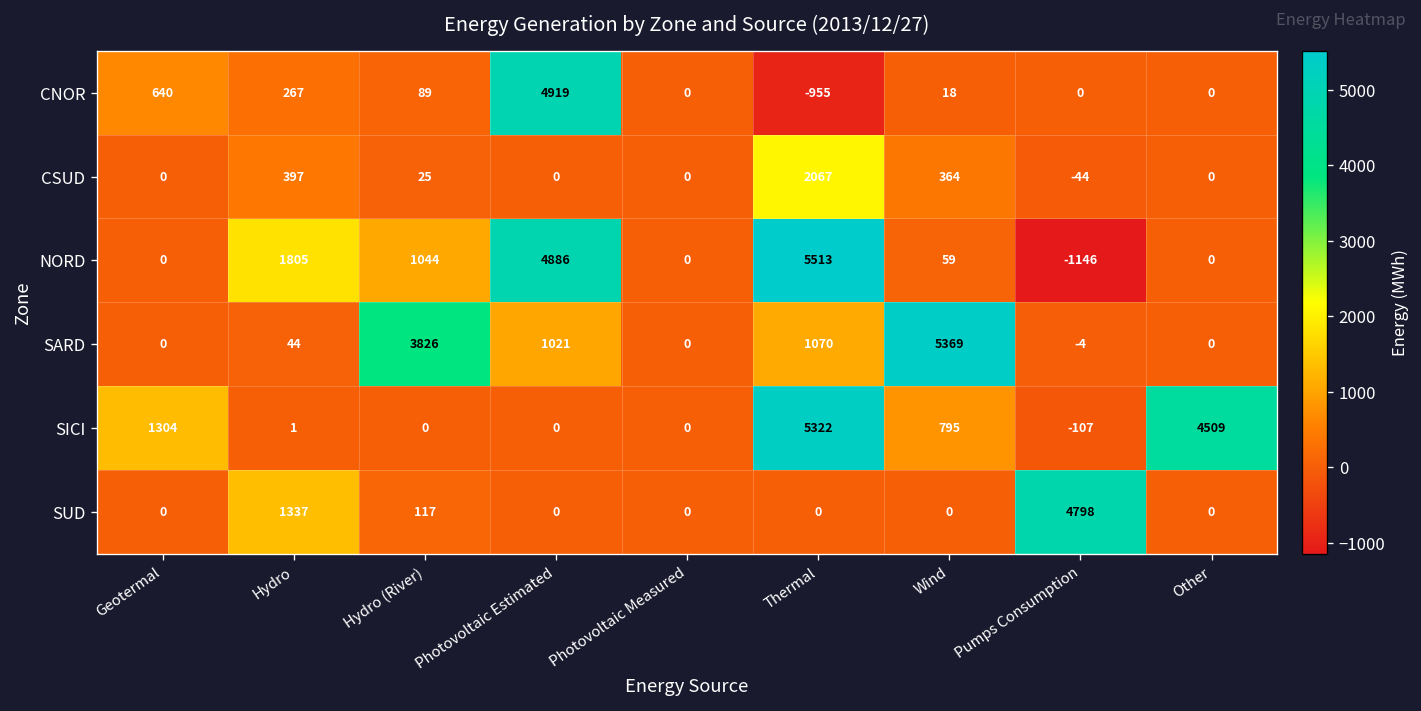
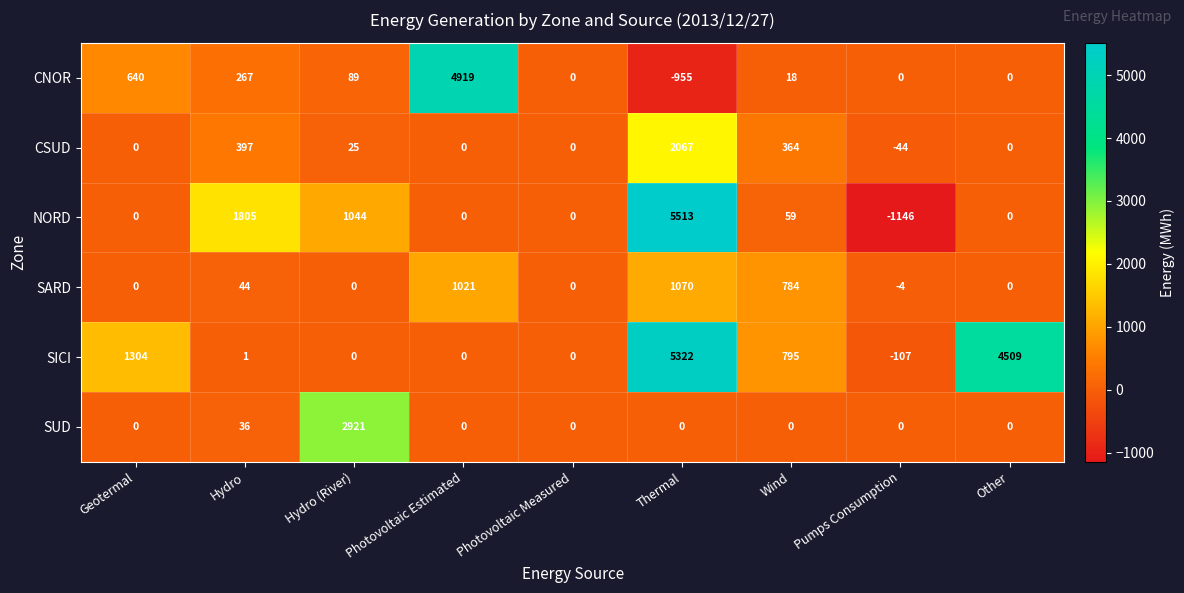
  {
    "CNOR": {
      "Geotermal": 640,
      "Hydro": 267,
      "Hydro (River)": 89,
      "Photovoltaic Estimated": 4919,
      "Photovoltaic Measured": 0,
      "Thermal": -955,
      "Wind": 18,
      "Pumps Consumption": 0,
      "Other": 0
    },
    "CSUD": {
      "Geotermal": 0,
      "Hydro": 397,
      "Hydro (River)": 25,
      "Photovoltaic Estimated": 0,
      "Photovoltaic Measured": 0,
      "Thermal": 2067,
      "Wind": 364,
      "Pumps Consumption": -44,
      "Other": 0
    },
    "NORD": {
      "Geotermal": 0,
      "Hydro": 1805,
      "Hydro (River)": 1044,
-     "Photovoltaic Estimated": 4886,
+     "Photovoltaic Estimated": 0,
      "Photovoltaic Measured": 0,
      "Thermal": 5513,
      "Wind": 59,
      "Pumps Consumption": -1146,
      "Other": 0
    },
    "SARD": {
      "Geotermal": 0,
      "Hydro": 44,
-     "Hydro (River)": 3826,
+     "Hydro (River)": 0,
      "Photovoltaic Estimated": 1021,
      "Photovoltaic Measured": 0,
      "Thermal": 1070,
-     "Wind": 5369,
+     "Wind": 784,
      "Pumps Consumption": -4,
      "Other": 0
    },
    "SICI": {
      "Geotermal": 1304,
      "Hydro": 1,
      "Hydro (River)": 0,
      "Photovoltaic Estimated": 0,
      "Photovoltaic Measured": 0,
      "Thermal": 5322,
      "Wind": 795,
      "Pumps Consumption": -107,
      "Other": 4509
    },
    "SUD": {
      "Geotermal": 0,
-     "Hydro": 1337,
-     "Hydro (River)": 117,
+     "Hydro": 36,
+     "Hydro (River)": 2921,
      "Photovoltaic Estimated": 0,
      "Photovoltaic Measured": 0,
      "Thermal": 0,
      "Wind": 0,
-     "Pumps Consumption": 4798,
+     "Pumps Consumption": 0,
      "Other": 0
    }
  }
